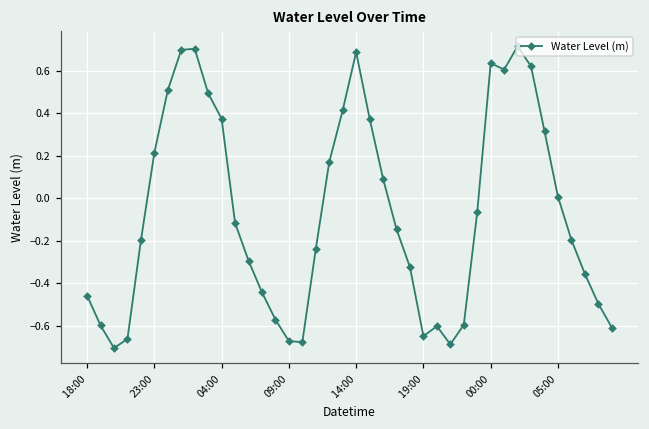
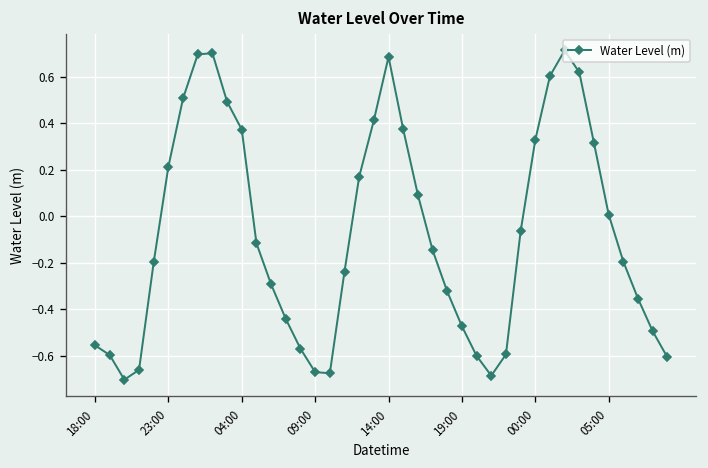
  {
-   "18:00": -0.46,
+   "18:00": -0.56,
    "23:00": 0.21,
    "04:00": 0.37,
    "09:00": -0.67,
    "14:00": 0.69,
-   "19:00": -0.65,
-   "00:00": 0.63,
+   "19:00": -0.47,
+   "00:00": 0.33,
    "05:00": 0.01
  }
